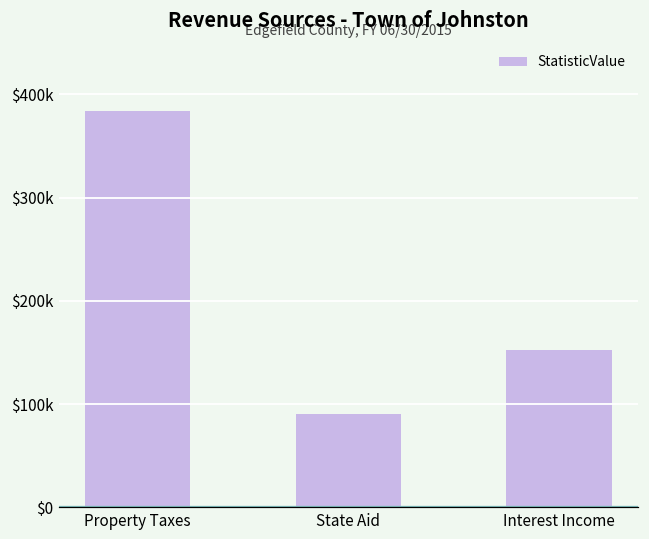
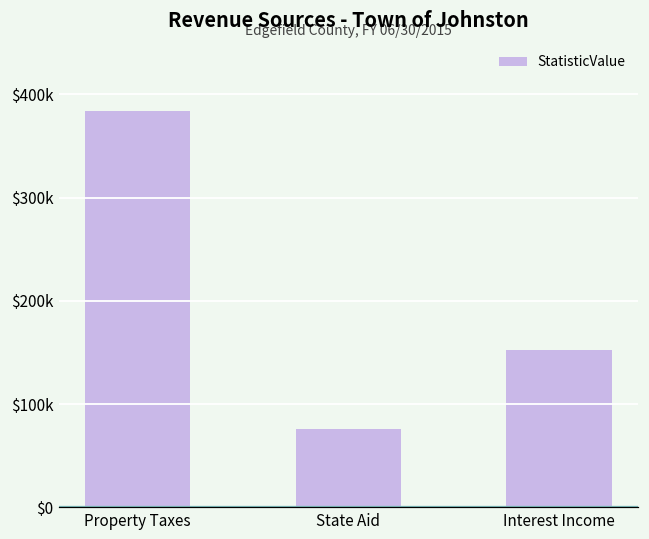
  {
    "Property Taxes": "$380000",
-   "State Aid": "$90000",
+   "State Aid": "$80000",
    "Interest Income": "$150000"
  }
